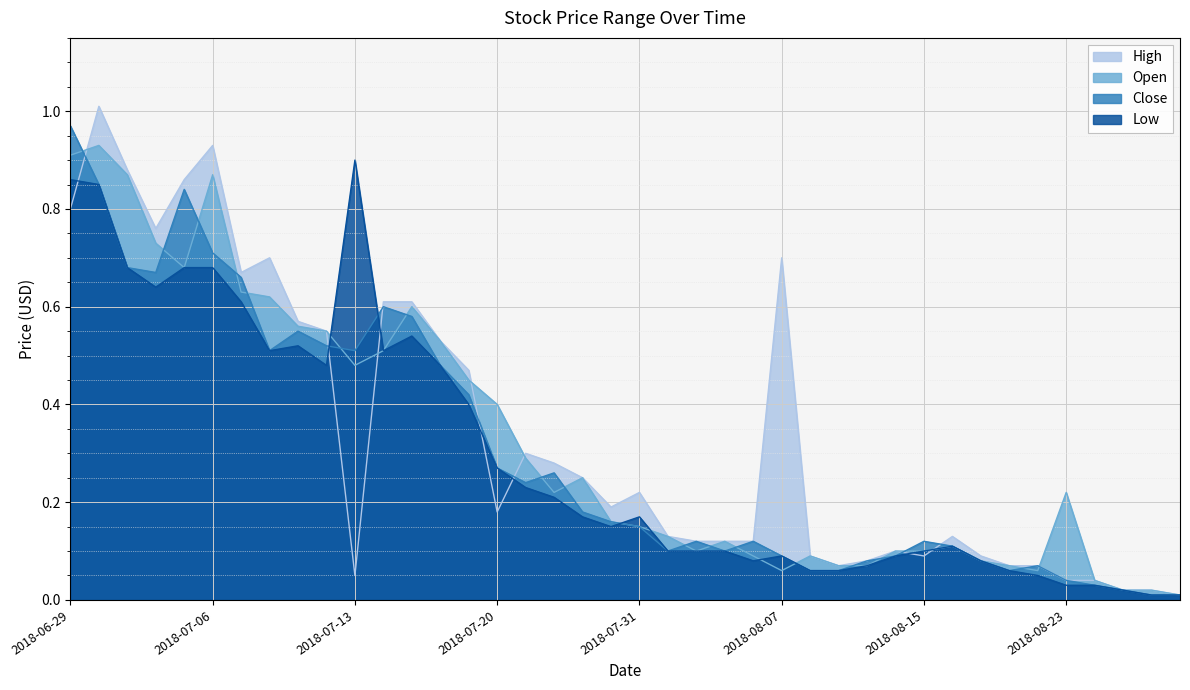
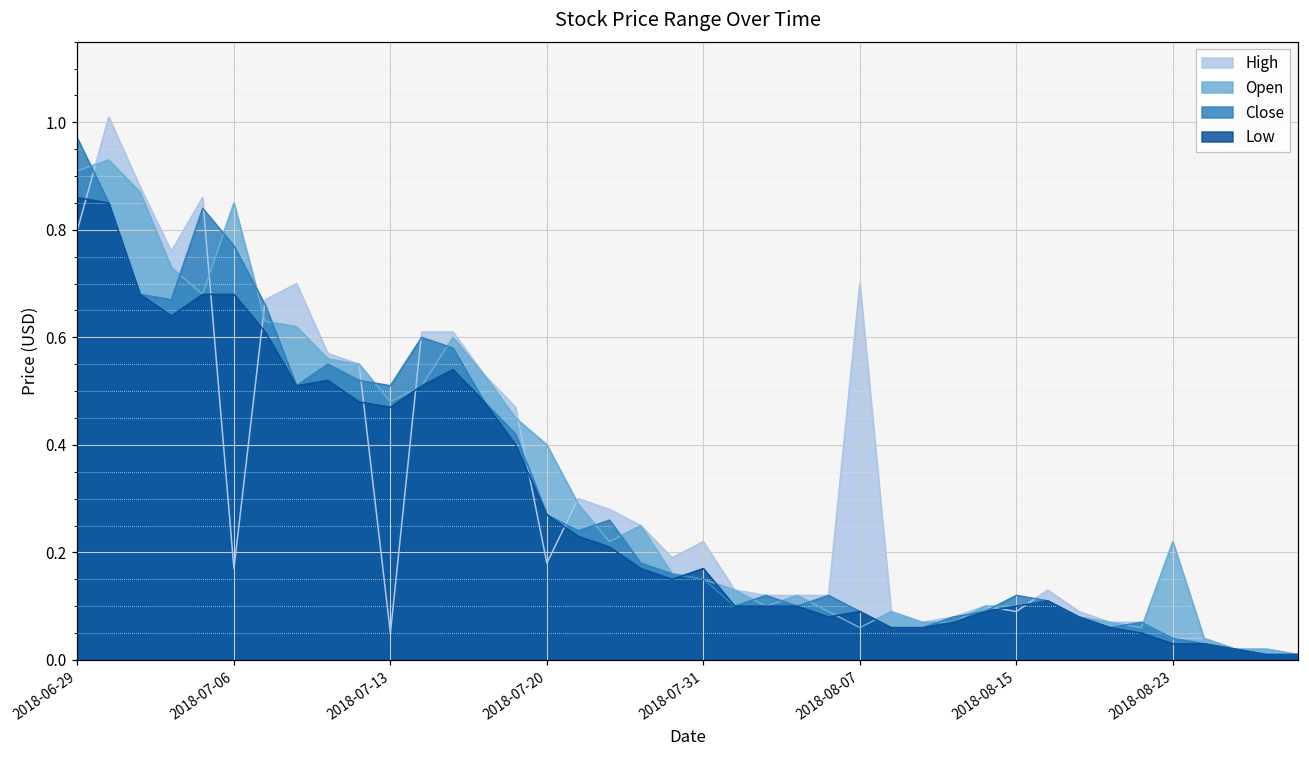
  {
    "High": {
      "2018-06-29": 0.80,
-     "2018-07-06": 0.93,
+     "2018-07-06": 0.17,
      "2018-07-13": 0.05,
      "2018-07-20": 0.18,
      "2018-07-31": 0.22,
      "2018-08-07": 0.70,
      "2018-08-15": 0.09
    },
    "Open": {
      "2018-06-29": 0.91,
-     "2018-07-06": 0.87,
+     "2018-07-06": 0.85,
      "2018-07-13": 0.48,
      "2018-07-20": 0.40,
      "2018-08-07": 0.06,
      "2018-08-23": 0.22
    },
    "Close": {
      "2018-06-29": 0.97,
-     "2018-07-06": 0.71,
+     "2018-07-06": 0.77,
      "2018-07-13": 0.51,
      "2018-08-15": 0.12
    },
    "Low": {
      "2018-06-29": 0.86,
      "2018-07-06": 0.68,
-     "2018-07-13": 0.90,
+     "2018-07-13": 0.47,
      "2018-07-31": 0.17,
      "2018-08-23": 0.03
    }
  }
